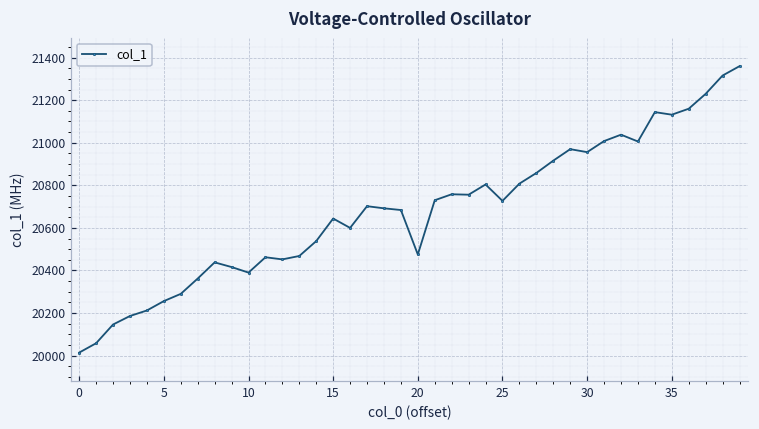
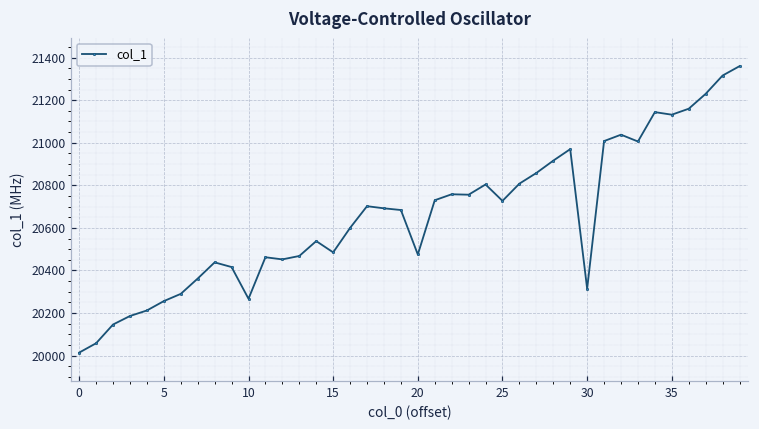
  {
    "0": 20010,
    "5": 20260,
-   "10": 20390,
-   "15": 20640,
+   "10": 20270,
+   "15": 20490,
    "20": 20480,
    "25": 20730,
-   "30": 20960,
+   "30": 20310,
    "35": 21130
  }
